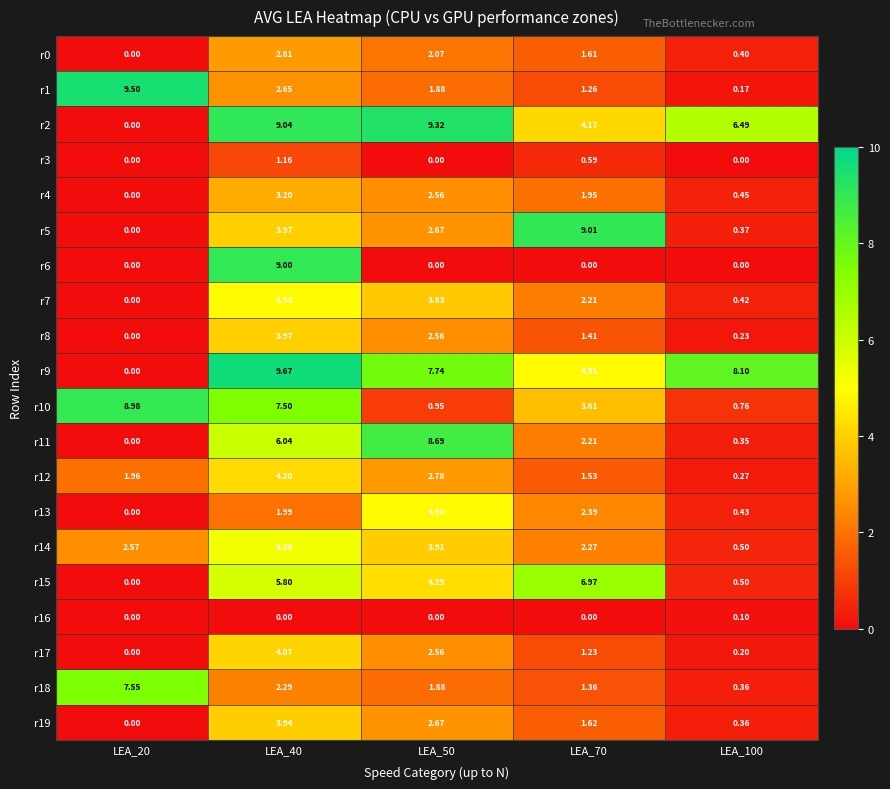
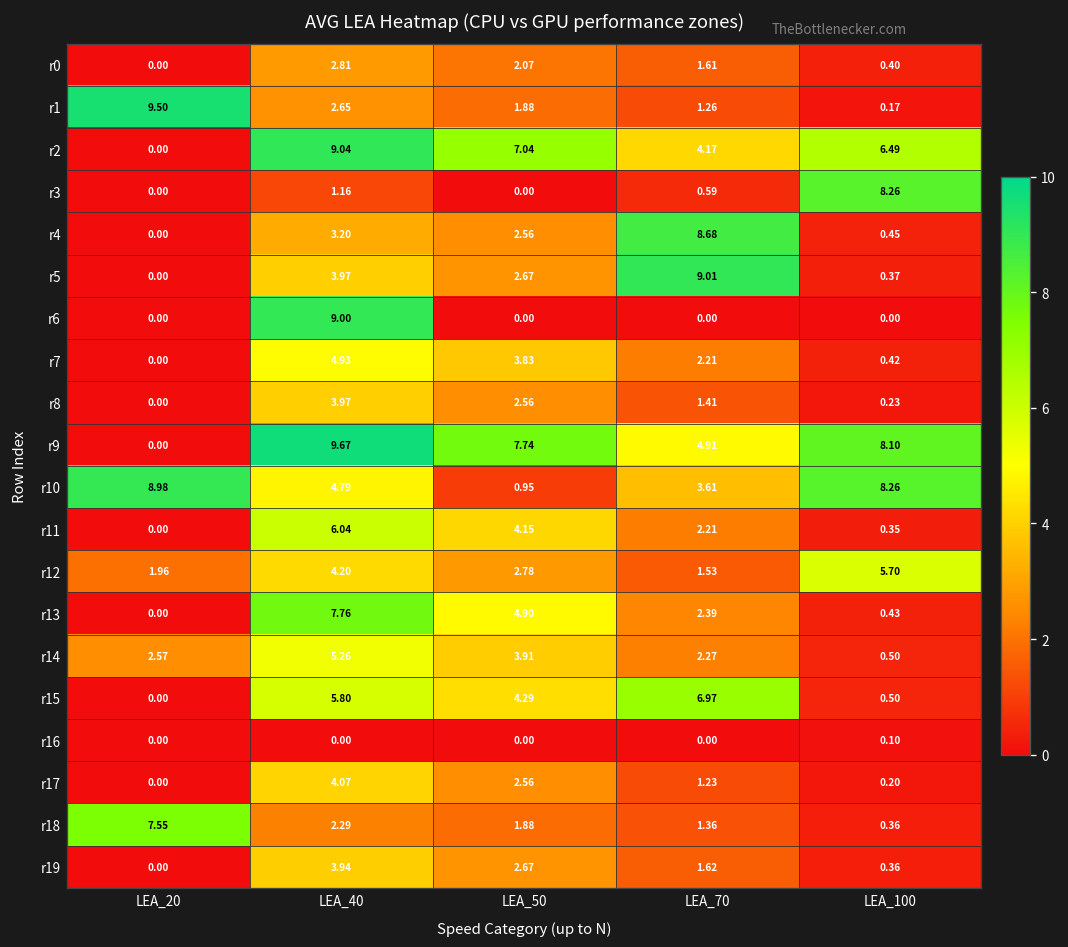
  {
    "r0": {
      "LEA_20": 0.00,
      "LEA_40": 2.81,
      "LEA_50": 2.07,
      "LEA_70": 1.61,
      "LEA_100": 0.40
    },
    "r1": {
      "LEA_20": 9.50,
      "LEA_40": 2.65,
      "LEA_50": 1.88,
      "LEA_70": 1.26,
      "LEA_100": 0.17
    },
    "r2": {
      "LEA_20": 0.00,
      "LEA_40": 9.04,
-     "LEA_50": 9.32,
+     "LEA_50": 7.04,
      "LEA_70": 4.17,
      "LEA_100": 6.49
    },
    "r3": {
      "LEA_20": 0.00,
      "LEA_40": 1.16,
      "LEA_50": 0.00,
      "LEA_70": 0.59,
-     "LEA_100": 0.00
+     "LEA_100": 8.26
    },
    "r4": {
      "LEA_20": 0.00,
      "LEA_40": 3.20,
      "LEA_50": 2.56,
-     "LEA_70": 1.95,
+     "LEA_70": 8.68,
      "LEA_100": 0.45
    },
    "r5": {
      "LEA_20": 0.00,
      "LEA_40": 3.97,
      "LEA_50": 2.67,
      "LEA_70": 9.01,
      "LEA_100": 0.37
    },
    "r6": {
      "LEA_20": 0.00,
      "LEA_40": 9.00,
      "LEA_50": 0.00,
      "LEA_70": 0.00,
      "LEA_100": 0.00
    },
    "r7": {
      "LEA_20": 0.00,
      "LEA_40": 4.93,
      "LEA_50": 3.83,
      "LEA_70": 2.21,
      "LEA_100": 0.42
    },
    "r8": {
      "LEA_20": 0.00,
      "LEA_40": 3.97,
      "LEA_50": 2.56,
      "LEA_70": 1.41,
      "LEA_100": 0.23
    },
    "r9": {
      "LEA_20": 0.00,
      "LEA_40": 9.67,
      "LEA_50": 7.74,
      "LEA_70": 4.91,
      "LEA_100": 8.10
    },
    "r10": {
      "LEA_20": 8.98,
-     "LEA_40": 7.50,
+     "LEA_40": 4.79,
      "LEA_50": 0.95,
      "LEA_70": 3.61,
-     "LEA_100": 0.76
+     "LEA_100": 8.26
    },
    "r11": {
      "LEA_20": 0.00,
      "LEA_40": 6.04,
-     "LEA_50": 8.69,
+     "LEA_50": 4.15,
      "LEA_70": 2.21,
      "LEA_100": 0.35
    },
    "r12": {
      "LEA_20": 1.96,
      "LEA_40": 4.20,
      "LEA_50": 2.78,
      "LEA_70": 1.53,
-     "LEA_100": 0.27
+     "LEA_100": 5.70
    },
    "r13": {
      "LEA_20": 0.00,
-     "LEA_40": 1.99,
+     "LEA_40": 7.76,
      "LEA_50": 4.90,
      "LEA_70": 2.39,
      "LEA_100": 0.43
    },
    "r14": {
      "LEA_20": 2.57,
      "LEA_40": 5.26,
      "LEA_50": 3.91,
      "LEA_70": 2.27,
      "LEA_100": 0.50
    },
    "r15": {
      "LEA_20": 0.00,
      "LEA_40": 5.80,
      "LEA_50": 4.29,
      "LEA_70": 6.97,
      "LEA_100": 0.50
    },
    "r16": {
      "LEA_20": 0.00,
      "LEA_40": 0.00,
      "LEA_50": 0.00,
      "LEA_70": 0.00,
      "LEA_100": 0.10
    },
    "r17": {
      "LEA_20": 0.00,
      "LEA_40": 4.07,
      "LEA_50": 2.56,
      "LEA_70": 1.23,
      "LEA_100": 0.20
    },
    "r18": {
      "LEA_20": 7.55,
      "LEA_40": 2.29,
      "LEA_50": 1.88,
      "LEA_70": 1.36,
      "LEA_100": 0.36
    },
    "r19": {
      "LEA_20": 0.00,
      "LEA_40": 3.94,
      "LEA_50": 2.67,
      "LEA_70": 1.62,
      "LEA_100": 0.36
    }
  }
